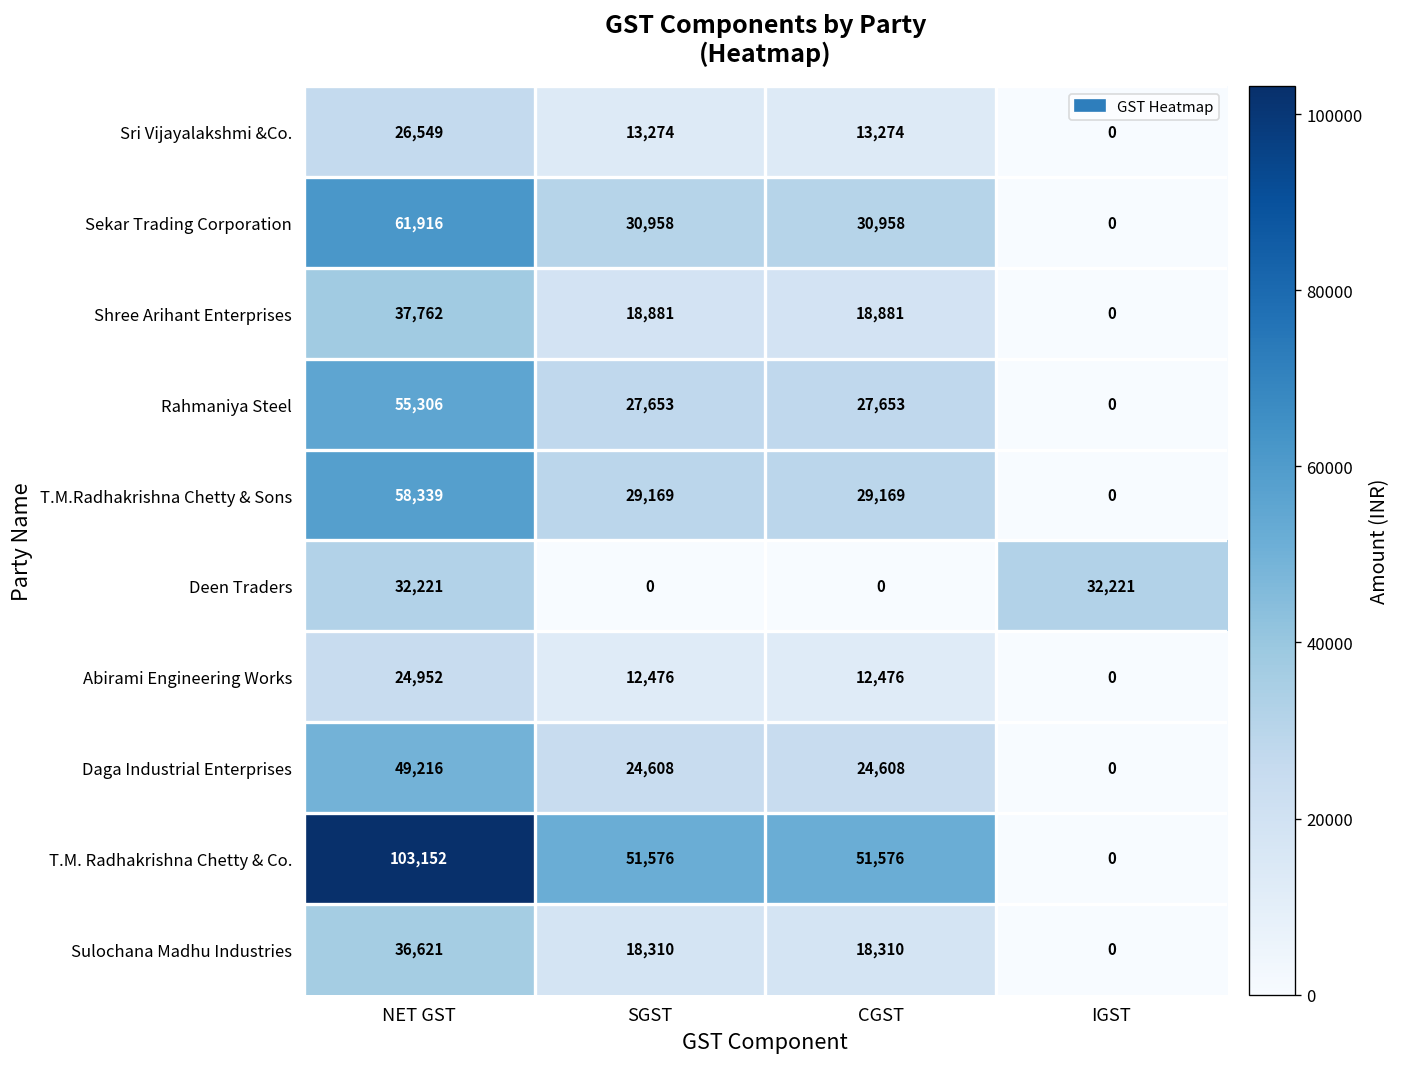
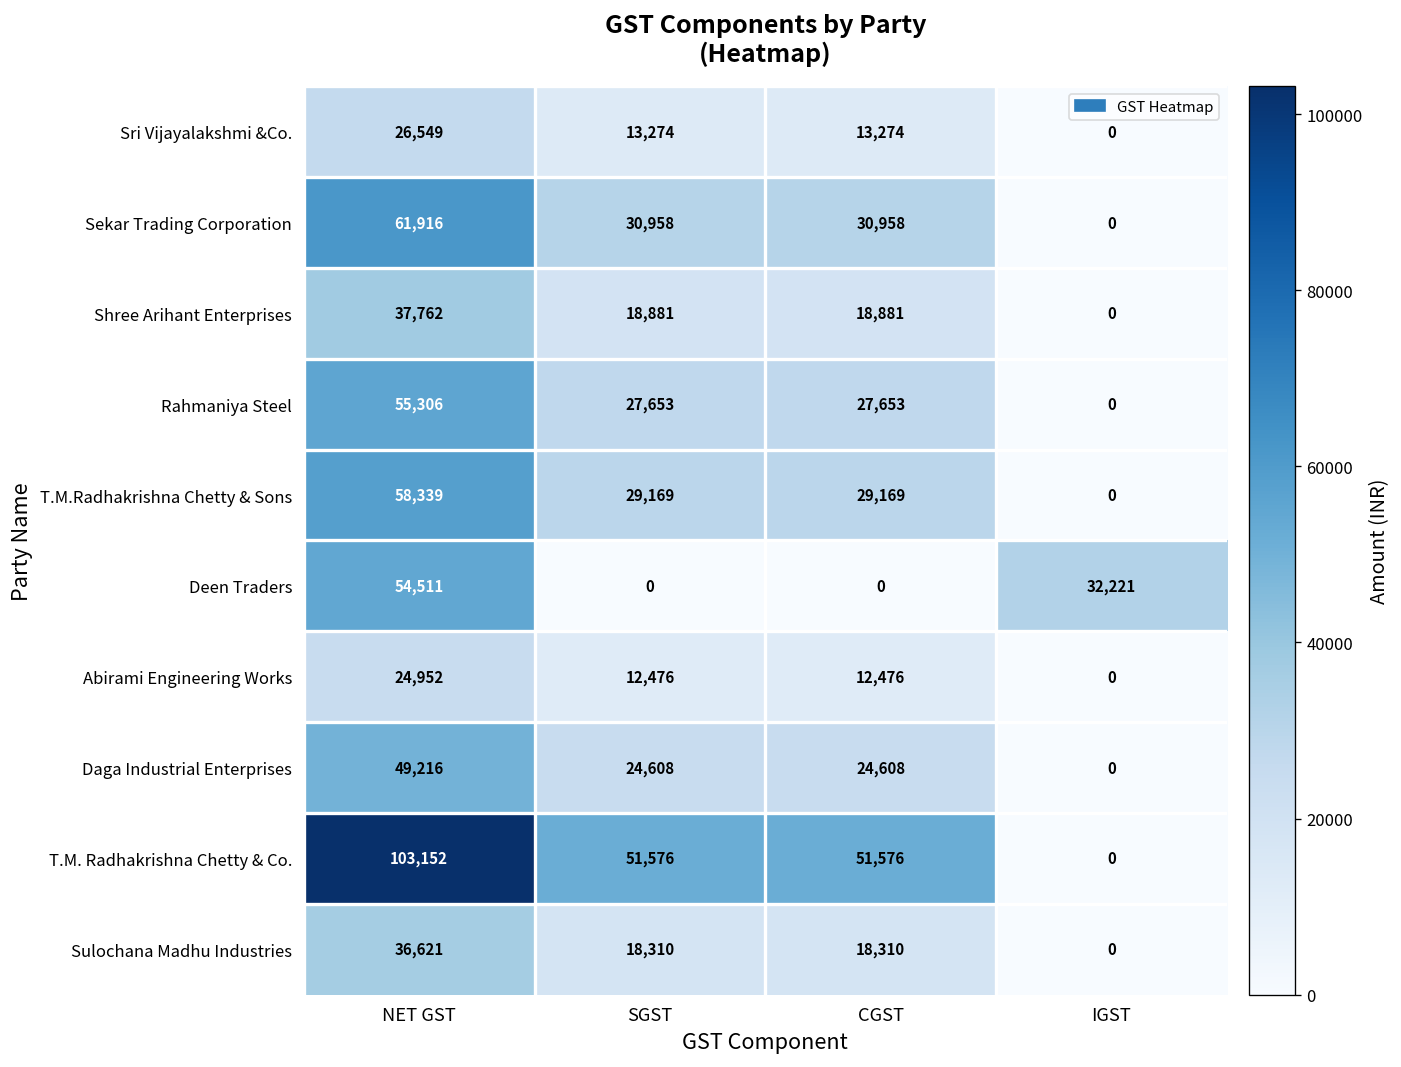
  {
    "Sri Vijayalakshmi &Co.": {
      "NET GST": "26,549",
      "SGST": "13,274",
      "CGST": "13,274",
      "IGST": "0"
    },
    "Sekar Trading Corporation": {
      "NET GST": "61,916",
      "SGST": "30,958",
      "CGST": "30,958",
      "IGST": "0"
    },
    "Shree Arihant Enterprises": {
      "NET GST": "37,762",
      "SGST": "18,881",
      "CGST": "18,881",
      "IGST": "0"
    },
    "Rahmaniya Steel": {
      "NET GST": "55,306",
      "SGST": "27,653",
      "CGST": "27,653",
      "IGST": "0"
    },
    "T.M.Radhakrishna Chetty & Sons": {
      "NET GST": "58,339",
      "SGST": "29,169",
      "CGST": "29,169",
      "IGST": "0"
    },
    "Deen Traders": {
-     "NET GST": "32,221",
+     "NET GST": "54,511",
      "SGST": "0",
      "CGST": "0",
      "IGST": "32,221"
    },
    "Abirami Engineering Works": {
      "NET GST": "24,952",
      "SGST": "12,476",
      "CGST": "12,476",
      "IGST": "0"
    },
    "Daga Industrial Enterprises": {
      "NET GST": "49,216",
      "SGST": "24,608",
      "CGST": "24,608",
      "IGST": "0"
    },
    "T.M. Radhakrishna Chetty & Co.": {
      "NET GST": "103,152",
      "SGST": "51,576",
      "CGST": "51,576",
      "IGST": "0"
    },
    "Sulochana Madhu Industries": {
      "NET GST": "36,621",
      "SGST": "18,310",
      "CGST": "18,310",
      "IGST": "0"
    }
  }
